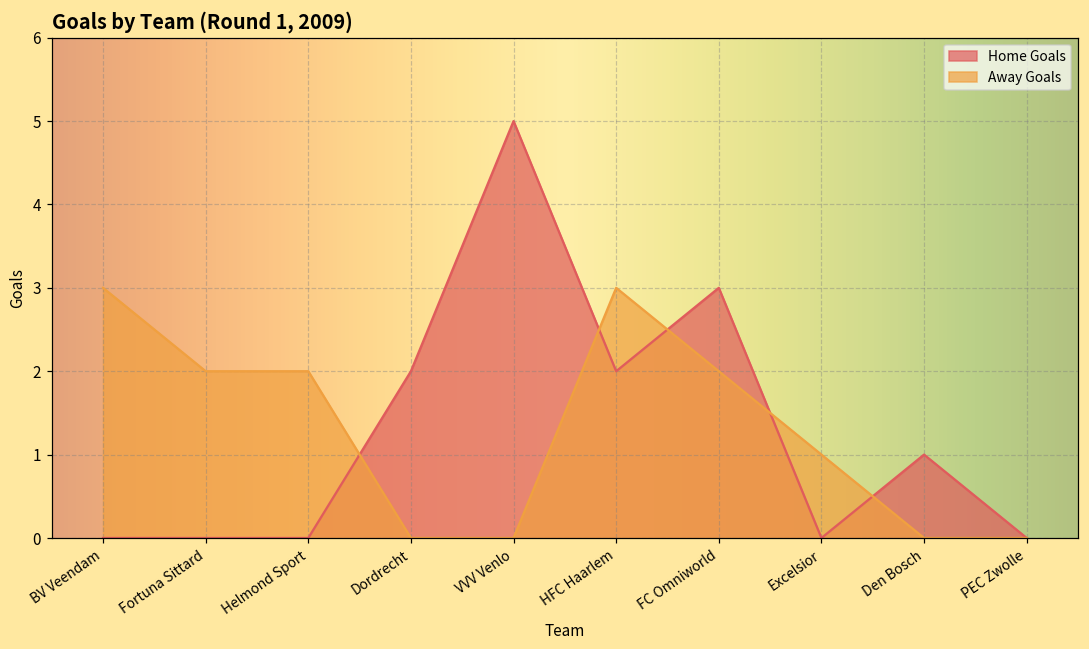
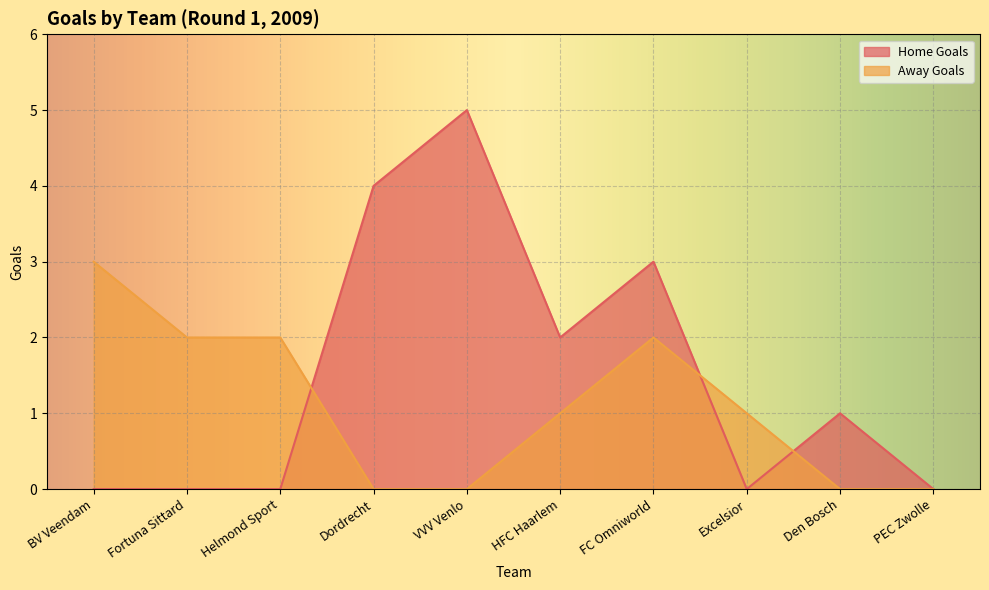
  {
    "Home Goals": {
      "BV Veendam": 0,
      "Fortuna Sittard": 0,
      "Helmond Sport": 0,
-     "Dordrecht": 2,
+     "Dordrecht": 4,
      "VVV Venlo": 5,
      "HFC Haarlem": 2,
      "FC Omniworld": 3,
      "Excelsior": 0,
      "Den Bosch": 1
    },
    "Away Goals": {
      "BV Veendam": 3,
      "Fortuna Sittard": 2,
      "Helmond Sport": 2,
      "Dordrecht": 0,
      "VVV Venlo": 0,
-     "HFC Haarlem": 3,
+     "HFC Haarlem": 1,
      "FC Omniworld": 2,
      "Excelsior": 1,
      "Den Bosch": 0
    }
  }
